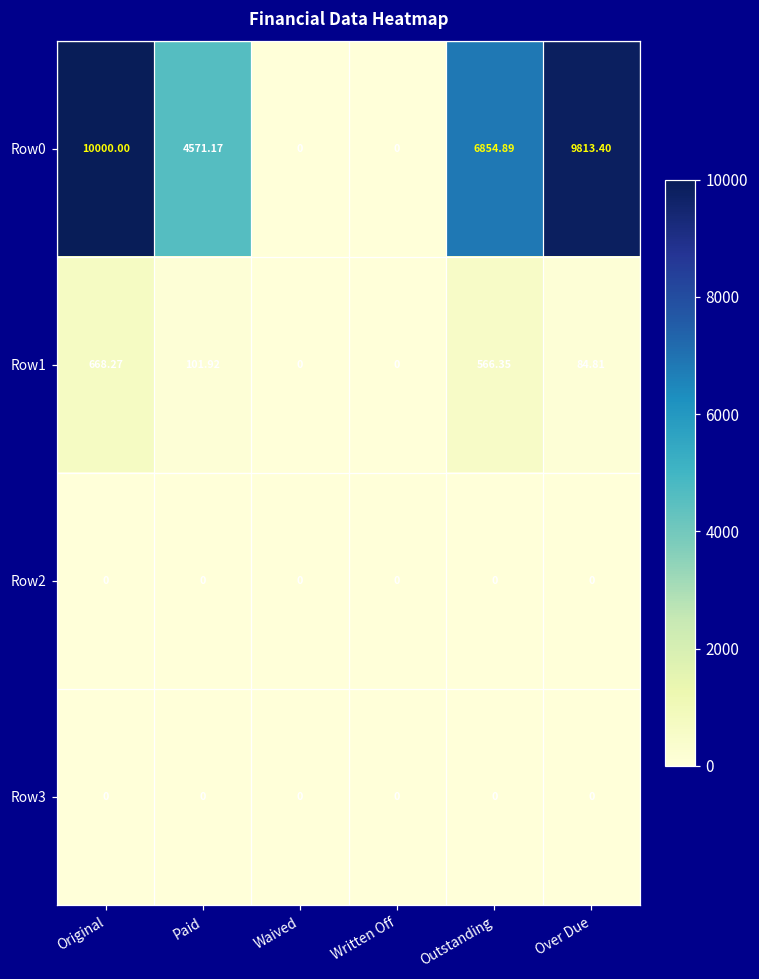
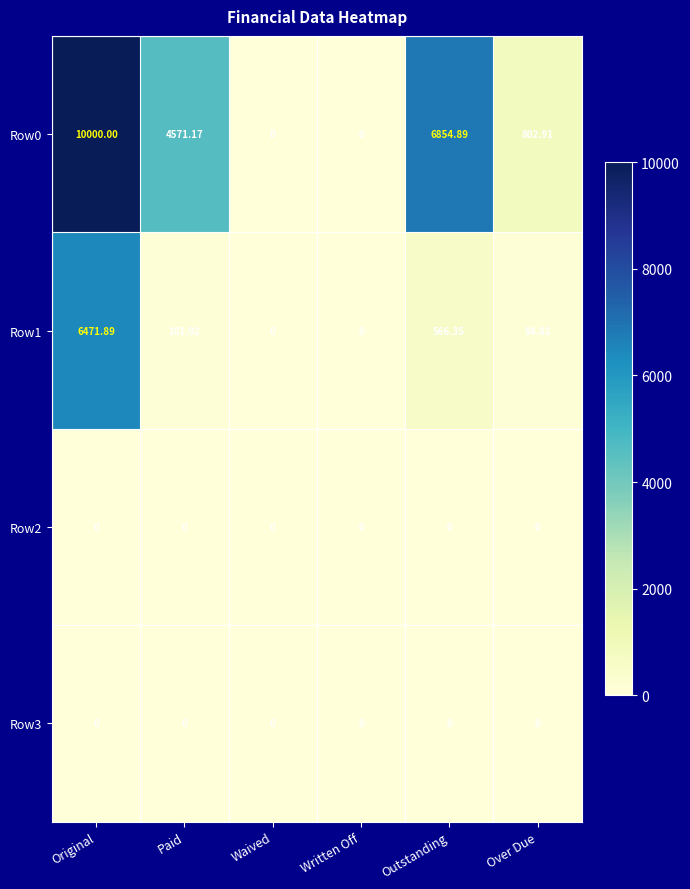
  {
    "Row0": {
      "Original": 10000.00,
      "Paid": 4571.17,
      "Outstanding": 6854.89,
-     "Over Due": 9813.40
+     "Over Due": 802.91
    },
    "Row1": {
-     "Original": 668.27,
+     "Original": 6471.89,
      "Outstanding": 566.35
    }
  }
